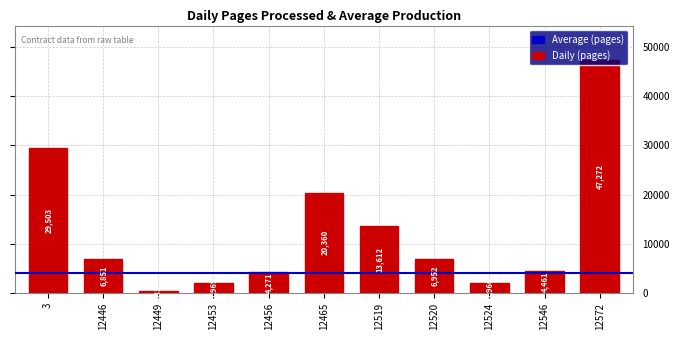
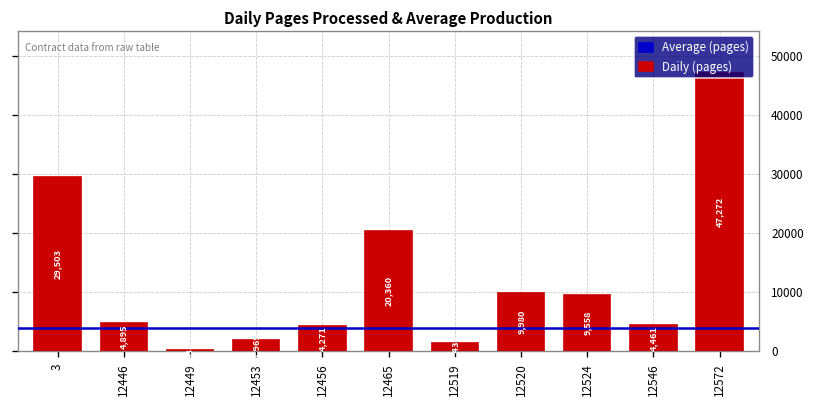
  {
    "3": "29,503",
-   "12446": "6,851",
+   "12446": "4,895",
    "12453": "1,969",
    "12456": "4,271",
    "12465": "20,360",
-   "12519": "14000",
-   "12520": "6,952",
-   "12524": "1,960",
+   "12519": "1000",
+   "12520": "9,980",
+   "12524": "9,558",
    "12546": "4,461"
  }
